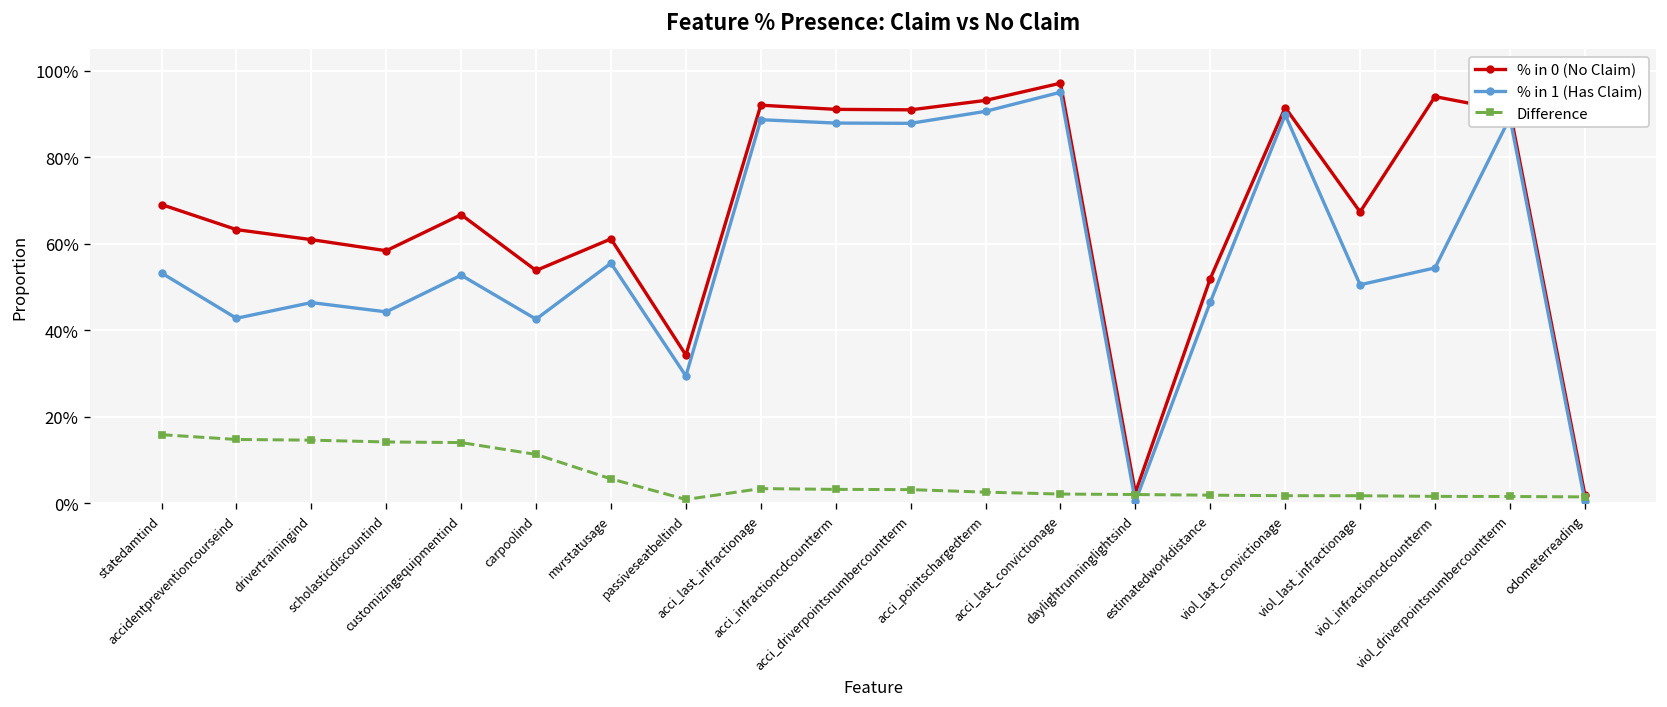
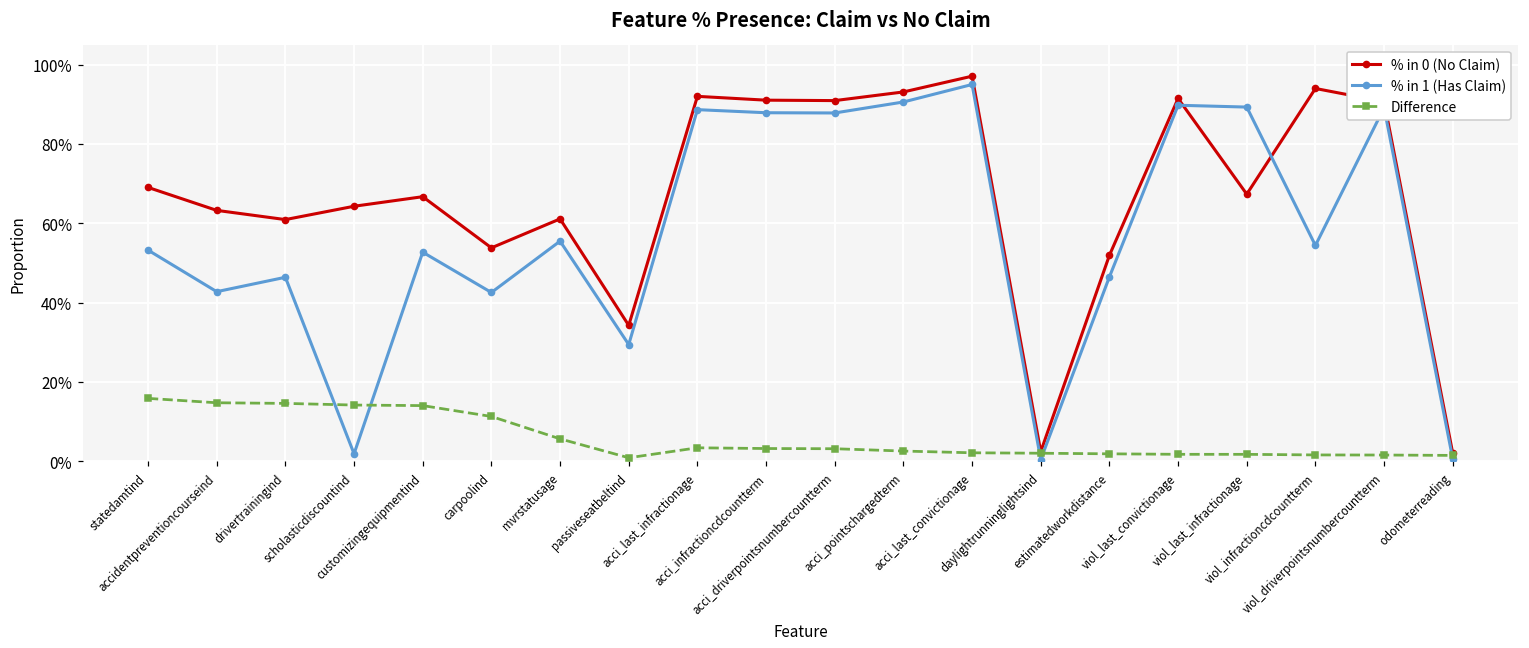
  {
    "% in 0 (No Claim)": {
      "statedamtind": "69%",
      "accidentpreventioncourseind": "63%",
      "drivertrainingind": "61%",
-     "scholasticdiscountind": "58%",
+     "scholasticdiscountind": "64%",
      "customizingequipmentind": "67%",
      "carpoolind": "54%",
      "mvrstatusage": "61%",
      "passiveseatbeltind": "34%",
      "acci_last_infractionage": "92%",
      "acci_infractioncdcountterm": "91%",
      "acci_driverpointsnumbercountterm": "91%",
      "acci_pointschargedterm": "93%",
      "acci_last_convictionage": "97%",
      "estimatedworkdistance": "52%",
      "viol_last_convictionage": "91%",
      "viol_last_infractionage": "67%",
      "viol_infractioncdcountterm": "94%"
    },
    "% in 1 (Has Claim)": {
      "statedamtind": "53%",
      "accidentpreventioncourseind": "43%",
      "drivertrainingind": "46%",
-     "scholasticdiscountind": "44%",
+     "scholasticdiscountind": "2%",
      "customizingequipmentind": "53%",
      "carpoolind": "43%",
      "mvrstatusage": "55%",
      "passiveseatbeltind": "29%",
      "acci_last_infractionage": "89%",
      "acci_infractioncdcountterm": "88%",
      "acci_driverpointsnumbercountterm": "88%",
      "acci_pointschargedterm": "91%",
      "acci_last_convictionage": "95%",
      "daylightrunninglightsind": "0%",
      "estimatedworkdistance": "46%",
      "viol_last_convictionage": "90%",
-     "viol_last_infractionage": "50%",
+     "viol_last_infractionage": "89%",
      "viol_infractioncdcountterm": "54%",
      "odometerreading": "1%"
    },
    "Difference": {
      "statedamtind": "16%",
      "accidentpreventioncourseind": "15%",
      "drivertrainingind": "15%",
      "scholasticdiscountind": "14%",
      "customizingequipmentind": "14%",
      "carpoolind": "11%",
      "mvrstatusage": "6%",
      "passiveseatbeltind": "1%",
      "acci_last_infractionage": "3%",
      "acci_infractioncdcountterm": "3%",
      "acci_driverpointsnumbercountterm": "3%",
      "acci_pointschargedterm": "3%",
      "acci_last_convictionage": "2%",
      "estimatedworkdistance": "2%",
      "viol_last_convictionage": "2%",
      "viol_last_infractionage": "2%",
      "viol_infractioncdcountterm": "2%",
      "viol_driverpointsnumbercountterm": "2%"
    }
  }
